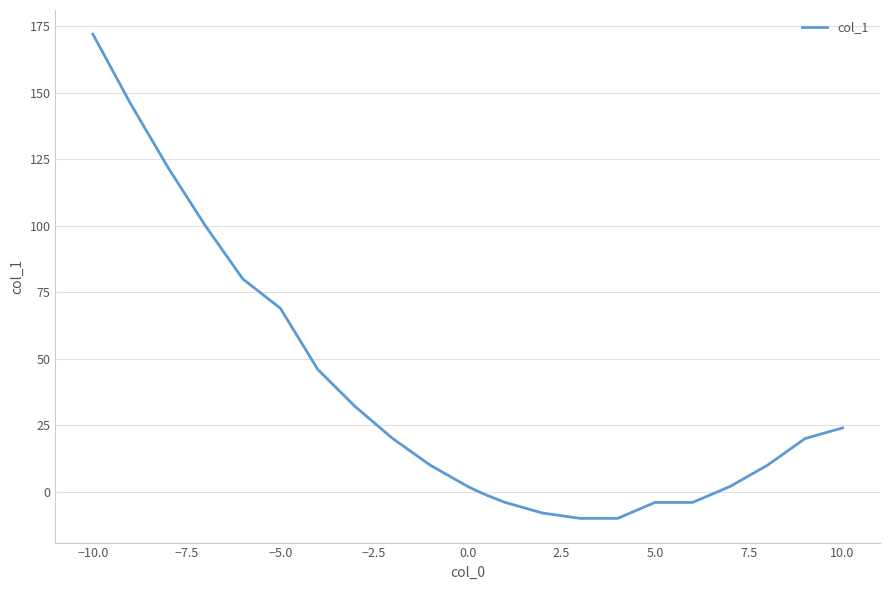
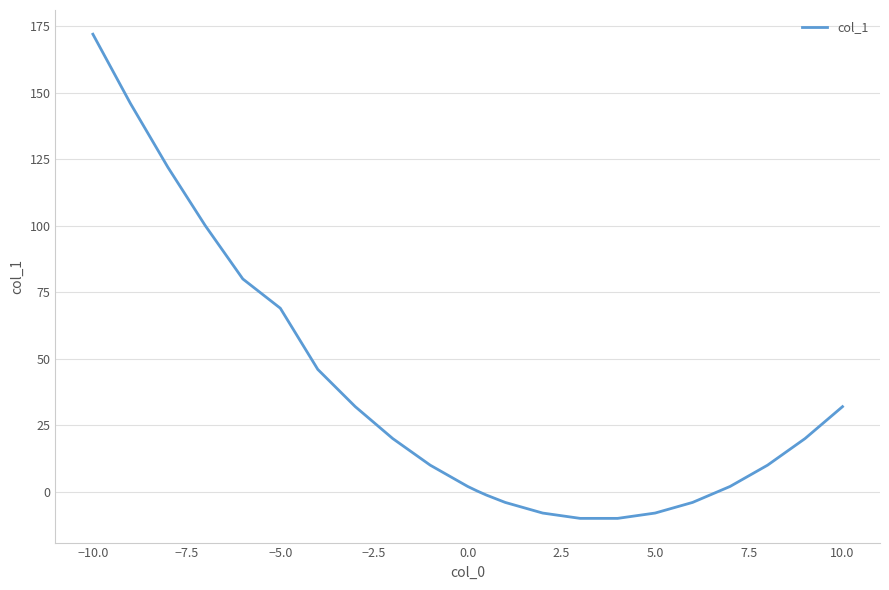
  {
    "−10.0": 172,
    "−5.0": 69,
    "0.0": 2,
-   "5.0": -4,
-   "10.0": 24
+   "5.0": -8,
+   "10.0": 32
  }
